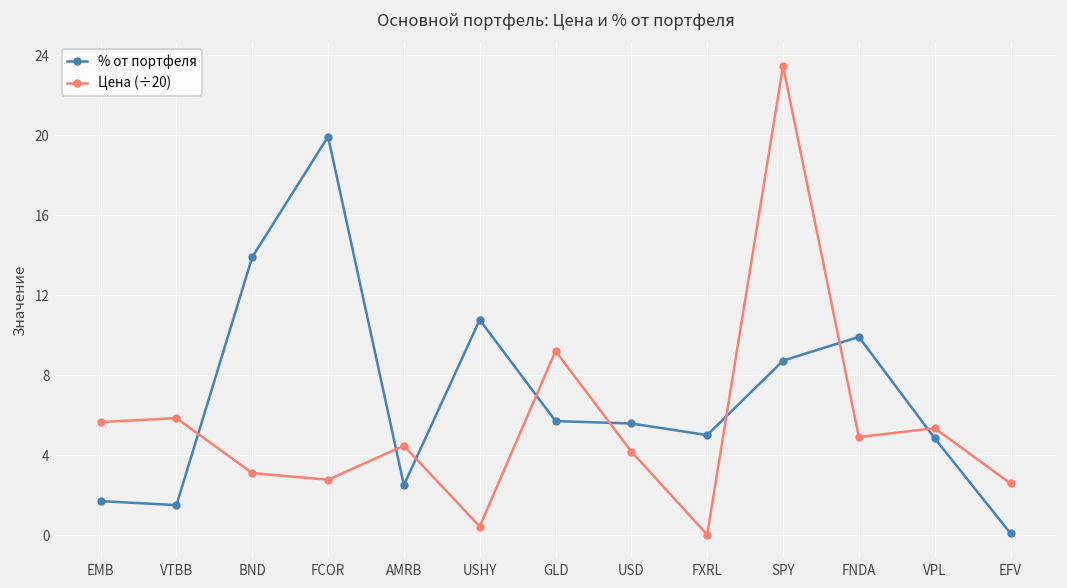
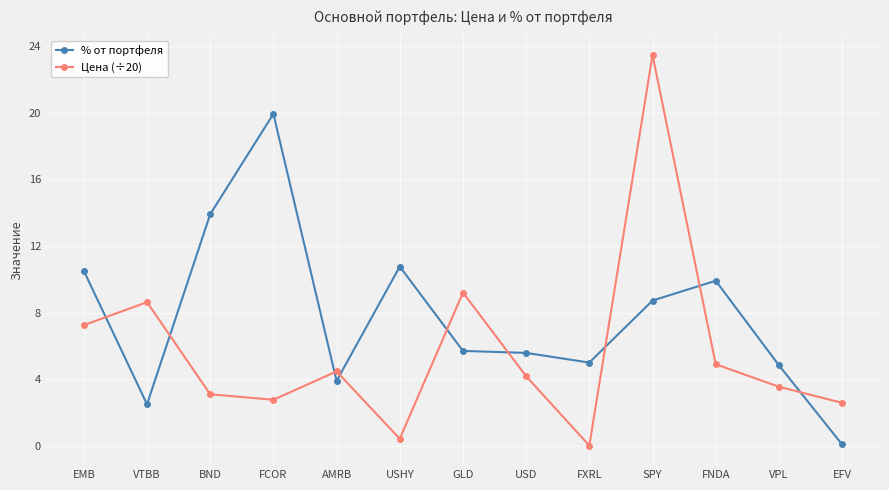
  {
    "% от портфеля": {
-     "EMB": 1.7,
-     "VTBB": 1.5,
+     "EMB": 10.5,
+     "VTBB": 2.5,
      "BND": 13.9,
      "FCOR": 19.9,
-     "AMRB": 2.5,
+     "AMRB": 3.9,
      "USHY": 10.8,
      "GLD": 5.7,
      "USD": 5.6,
      "FXRL": 5.0,
      "SPY": 8.7,
      "FNDA": 9.9,
      "VPL": 4.8,
      "EFV": 0.1
    },
    "Цена (÷20)": {
-     "EMB": 5.7,
-     "VTBB": 5.8,
+     "EMB": 7.2,
+     "VTBB": 8.6,
      "BND": 3.1,
      "FCOR": 2.8,
      "AMRB": 4.5,
      "USHY": 0.4,
      "GLD": 9.2,
      "USD": 4.2,
      "FXRL": 0.0,
      "SPY": 23.5,
      "FNDA": 4.9,
-     "VPL": 5.3,
+     "VPL": 3.6,
      "EFV": 2.6
    }
  }
